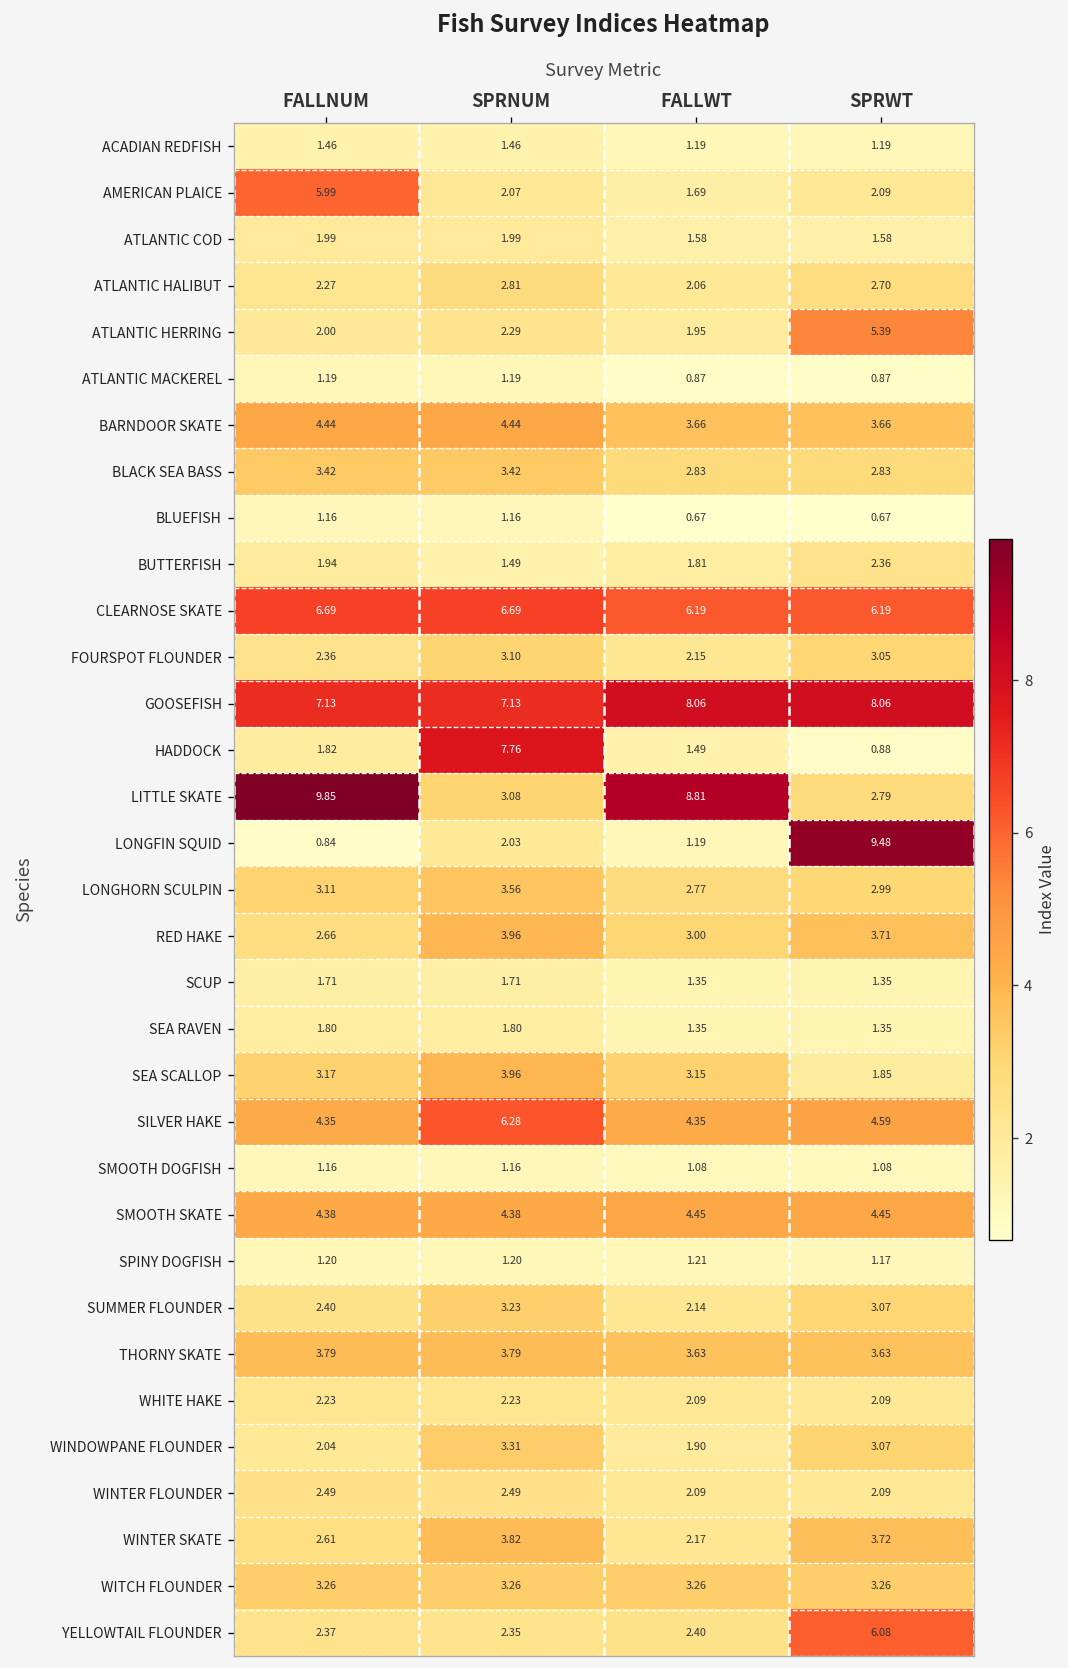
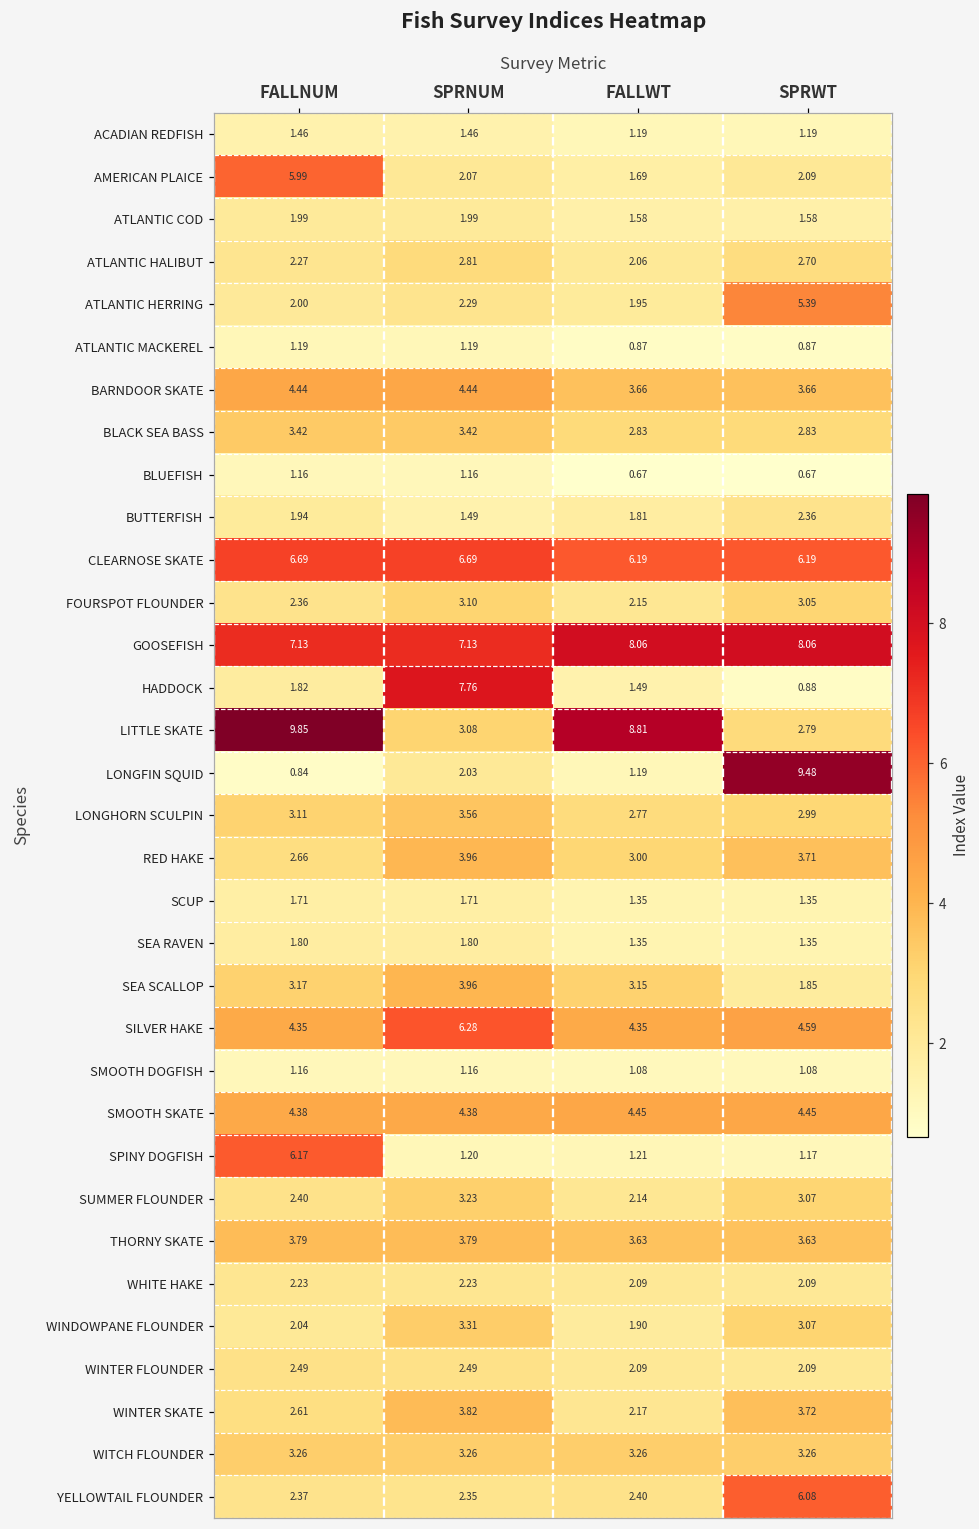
  {
    "ACADIAN REDFISH": {
      "FALLNUM": 1.46,
      "SPRNUM": 1.46,
      "FALLWT": 1.19,
      "SPRWT": 1.19
    },
    "AMERICAN PLAICE": {
      "FALLNUM": 5.99,
      "SPRNUM": 2.07,
      "FALLWT": 1.69,
      "SPRWT": 2.09
    },
    "ATLANTIC COD": {
      "FALLNUM": 1.99,
      "SPRNUM": 1.99,
      "FALLWT": 1.58,
      "SPRWT": 1.58
    },
    "ATLANTIC HALIBUT": {
      "FALLNUM": 2.27,
      "SPRNUM": 2.81,
      "FALLWT": 2.06,
      "SPRWT": 2.70
    },
    "ATLANTIC HERRING": {
      "FALLNUM": 2.00,
      "SPRNUM": 2.29,
      "FALLWT": 1.95,
      "SPRWT": 5.39
    },
    "ATLANTIC MACKEREL": {
      "FALLNUM": 1.19,
      "SPRNUM": 1.19,
      "FALLWT": 0.87,
      "SPRWT": 0.87
    },
    "BARNDOOR SKATE": {
      "FALLNUM": 4.44,
      "SPRNUM": 4.44,
      "FALLWT": 3.66,
      "SPRWT": 3.66
    },
    "BLACK SEA BASS": {
      "FALLNUM": 3.42,
      "SPRNUM": 3.42,
      "FALLWT": 2.83,
      "SPRWT": 2.83
    },
    "BLUEFISH": {
      "FALLNUM": 1.16,
      "SPRNUM": 1.16,
      "FALLWT": 0.67,
      "SPRWT": 0.67
    },
    "BUTTERFISH": {
      "FALLNUM": 1.94,
      "SPRNUM": 1.49,
      "FALLWT": 1.81,
      "SPRWT": 2.36
    },
    "CLEARNOSE SKATE": {
      "FALLNUM": 6.69,
      "SPRNUM": 6.69,
      "FALLWT": 6.19,
      "SPRWT": 6.19
    },
    "FOURSPOT FLOUNDER": {
      "FALLNUM": 2.36,
      "SPRNUM": 3.10,
      "FALLWT": 2.15,
      "SPRWT": 3.05
    },
    "GOOSEFISH": {
      "FALLNUM": 7.13,
      "SPRNUM": 7.13,
      "FALLWT": 8.06,
      "SPRWT": 8.06
    },
    "HADDOCK": {
      "FALLNUM": 1.82,
      "SPRNUM": 7.76,
      "FALLWT": 1.49,
      "SPRWT": 0.88
    },
    "LITTLE SKATE": {
      "FALLNUM": 9.85,
      "SPRNUM": 3.08,
      "FALLWT": 8.81,
      "SPRWT": 2.79
    },
    "LONGFIN SQUID": {
      "FALLNUM": 0.84,
      "SPRNUM": 2.03,
      "FALLWT": 1.19,
      "SPRWT": 9.48
    },
    "LONGHORN SCULPIN": {
      "FALLNUM": 3.11,
      "SPRNUM": 3.56,
      "FALLWT": 2.77,
      "SPRWT": 2.99
    },
    "RED HAKE": {
      "FALLNUM": 2.66,
      "SPRNUM": 3.96,
      "FALLWT": 3.00,
      "SPRWT": 3.71
    },
    "SCUP": {
      "FALLNUM": 1.71,
      "SPRNUM": 1.71,
      "FALLWT": 1.35,
      "SPRWT": 1.35
    },
    "SEA RAVEN": {
      "FALLNUM": 1.80,
      "SPRNUM": 1.80,
      "FALLWT": 1.35,
      "SPRWT": 1.35
    },
    "SEA SCALLOP": {
      "FALLNUM": 3.17,
      "SPRNUM": 3.96,
      "FALLWT": 3.15,
      "SPRWT": 1.85
    },
    "SILVER HAKE": {
      "FALLNUM": 4.35,
      "SPRNUM": 6.28,
      "FALLWT": 4.35,
      "SPRWT": 4.59
    },
    "SMOOTH DOGFISH": {
      "FALLNUM": 1.16,
      "SPRNUM": 1.16,
      "FALLWT": 1.08,
      "SPRWT": 1.08
    },
    "SMOOTH SKATE": {
      "FALLNUM": 4.38,
      "SPRNUM": 4.38,
      "FALLWT": 4.45,
      "SPRWT": 4.45
    },
    "SPINY DOGFISH": {
-     "FALLNUM": 1.20,
+     "FALLNUM": 6.17,
      "SPRNUM": 1.20,
      "FALLWT": 1.21,
      "SPRWT": 1.17
    },
    "SUMMER FLOUNDER": {
      "FALLNUM": 2.40,
      "SPRNUM": 3.23,
      "FALLWT": 2.14,
      "SPRWT": 3.07
    },
    "THORNY SKATE": {
      "FALLNUM": 3.79,
      "SPRNUM": 3.79,
      "FALLWT": 3.63,
      "SPRWT": 3.63
    },
    "WHITE HAKE": {
      "FALLNUM": 2.23,
      "SPRNUM": 2.23,
      "FALLWT": 2.09,
      "SPRWT": 2.09
    },
    "WINDOWPANE FLOUNDER": {
      "FALLNUM": 2.04,
      "SPRNUM": 3.31,
      "FALLWT": 1.90,
      "SPRWT": 3.07
    },
    "WINTER FLOUNDER": {
      "FALLNUM": 2.49,
      "SPRNUM": 2.49,
      "FALLWT": 2.09,
      "SPRWT": 2.09
    },
    "WINTER SKATE": {
      "FALLNUM": 2.61,
      "SPRNUM": 3.82,
      "FALLWT": 2.17,
      "SPRWT": 3.72
    },
    "WITCH FLOUNDER": {
      "FALLNUM": 3.26,
      "SPRNUM": 3.26,
      "FALLWT": 3.26,
      "SPRWT": 3.26
    },
    "YELLOWTAIL FLOUNDER": {
      "FALLNUM": 2.37,
      "SPRNUM": 2.35,
      "FALLWT": 2.40,
      "SPRWT": 6.08
    }
  }
